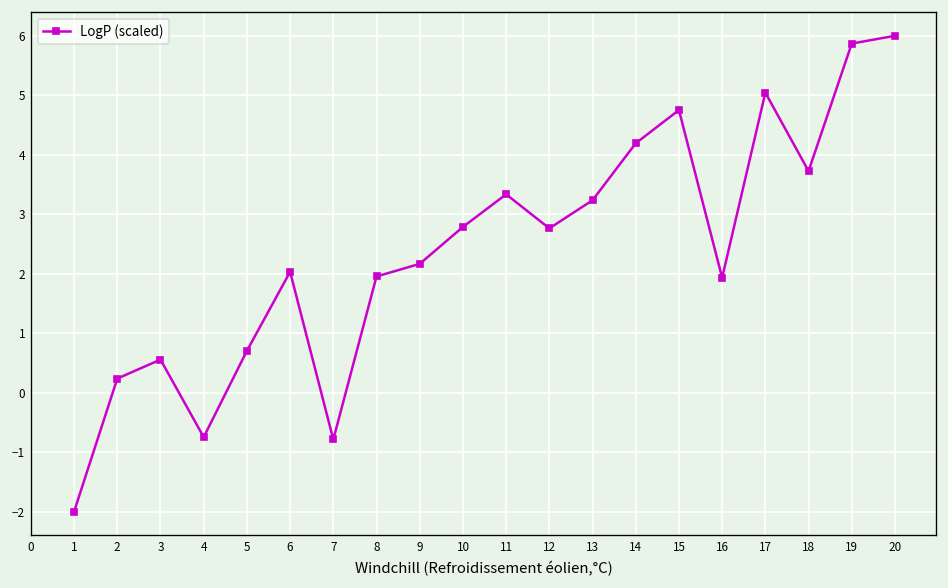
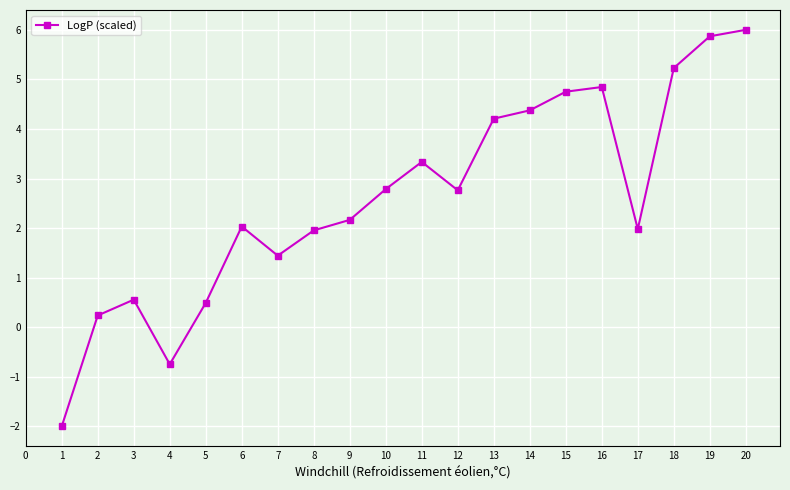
  {
    "1": -2.0,
    "2": 0.2,
    "3": 0.6,
    "4": -0.7,
-   "5": 0.7,
+   "5": 0.5,
    "6": 2.0,
-   "7": -0.8,
+   "7": 1.4,
    "8": 2.0,
    "9": 2.2,
    "10": 2.8,
    "11": 3.3,
    "12": 2.8,
-   "13": 3.2,
-   "14": 4.2,
+   "13": 4.2,
+   "14": 4.4,
    "15": 4.8,
-   "16": 1.9,
-   "17": 5.0,
-   "18": 3.7,
+   "16": 4.8,
+   "17": 2.0,
+   "18": 5.2,
    "19": 5.9,
    "20": 6.0
  }
